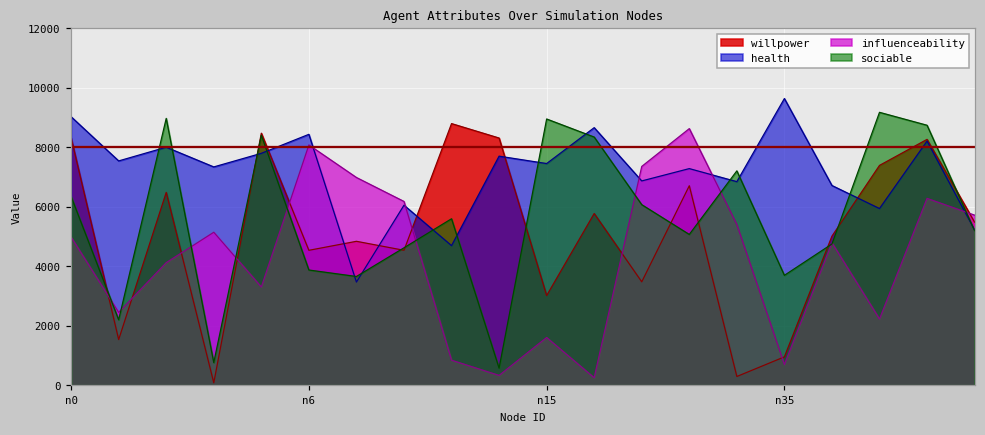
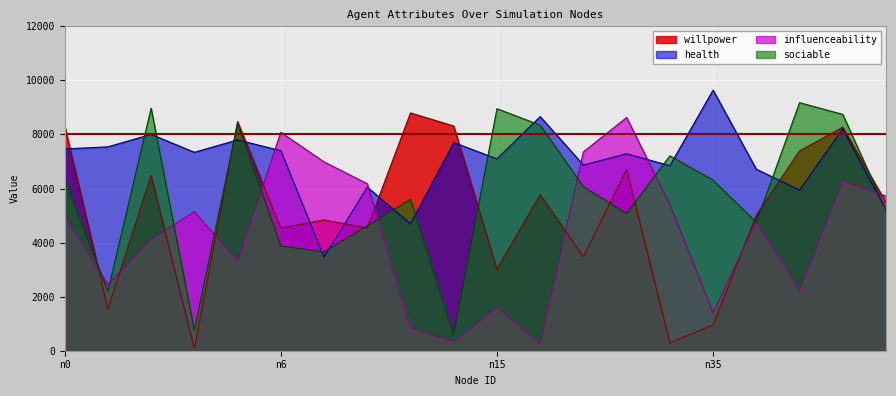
  {
    "willpower": {
      "n0": 8300,
      "n6": 4500,
      "n15": 3000,
      "n35": 1000
    },
    "health": {
-     "n0": 9000,
-     "n6": 8400,
-     "n15": 7500,
+     "n0": 7500,
+     "n6": 7400,
+     "n15": 7100,
      "n35": 9600
    },
    "influenceability": {
      "n0": 5000,
      "n6": 8100,
      "n15": 1600,
-     "n35": 700
+     "n35": 1400
    },
    "sociable": {
      "n0": 6300,
      "n6": 3900,
      "n15": 9000,
-     "n35": 3700
+     "n35": 6300
    }
  }
